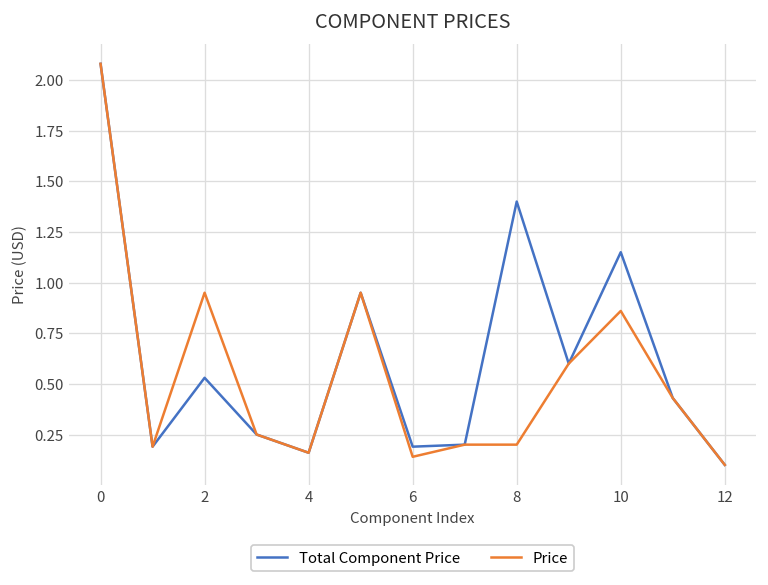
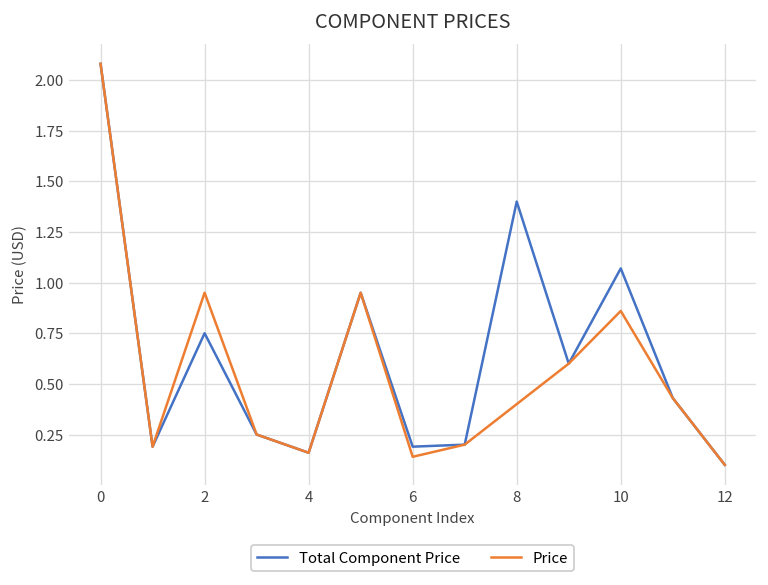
  {
    "Total Component Price": {
-     "2": 0.53,
+     "2": 0.75,
      "6": 0.19,
      "8": 1.40,
-     "10": 1.15
+     "10": 1.07
    },
    "Price": {
      "2": 0.95,
      "6": 0.14,
-     "8": 0.2,
+     "8": 0.4,
      "10": 0.86
    }
  }
